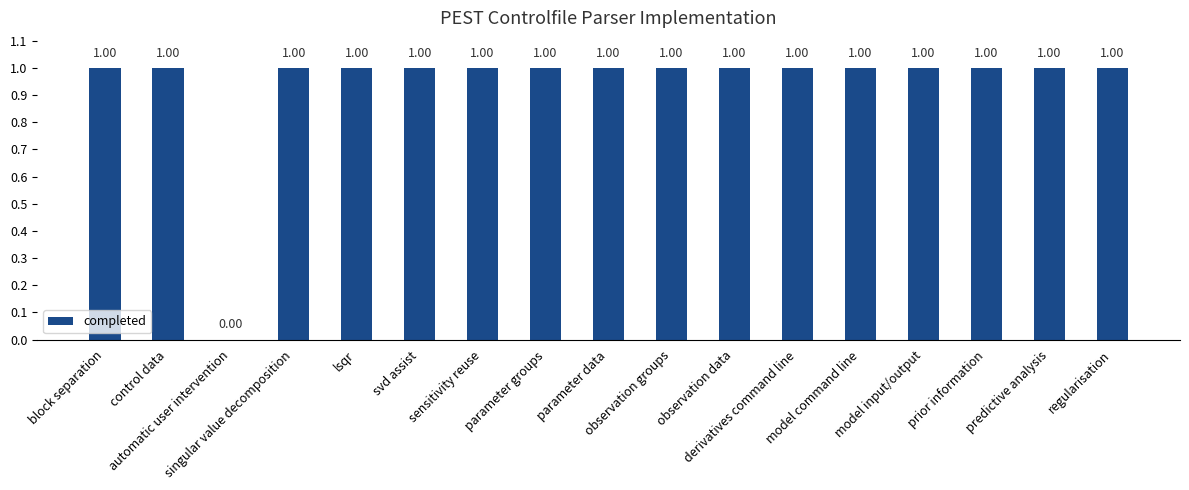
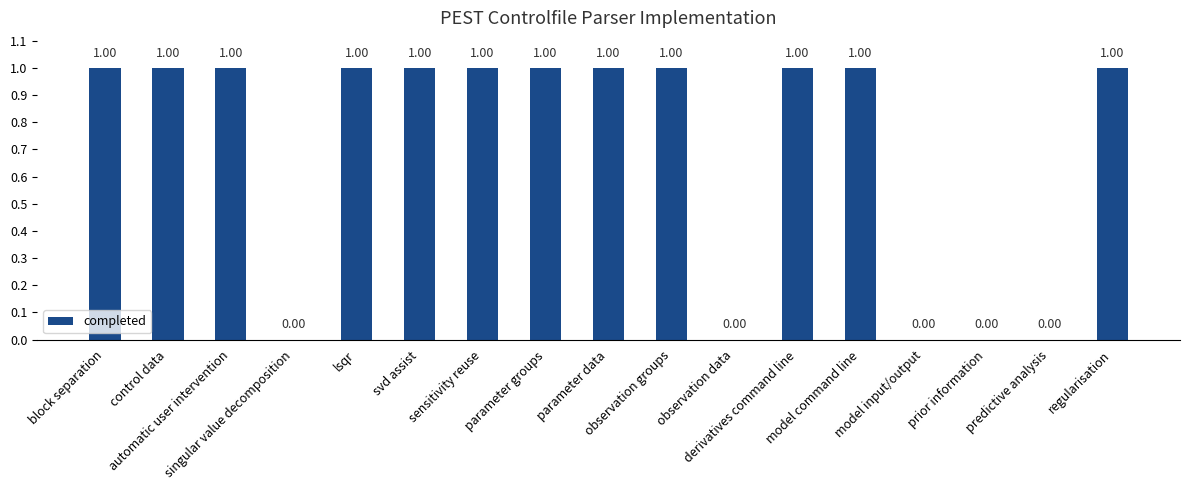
  {
    "block separation": 1.00,
    "control data": 1.00,
-   "automatic user intervention": 0.00,
-   "singular value decomposition": 1.00,
+   "automatic user intervention": 1.00,
+   "singular value decomposition": 0.00,
    "lsqr": 1.00,
    "svd assist": 1.00,
    "sensitivity reuse": 1.00,
    "parameter groups": 1.00,
    "parameter data": 1.00,
    "observation groups": 1.00,
-   "observation data": 1.00,
+   "observation data": 0.00,
    "derivatives command line": 1.00,
    "model command line": 1.00,
-   "model input/output": 1.00,
-   "prior information": 1.00,
-   "predictive analysis": 1.00,
+   "model input/output": 0.00,
+   "prior information": 0.00,
+   "predictive analysis": 0.00,
    "regularisation": 1.00
  }
